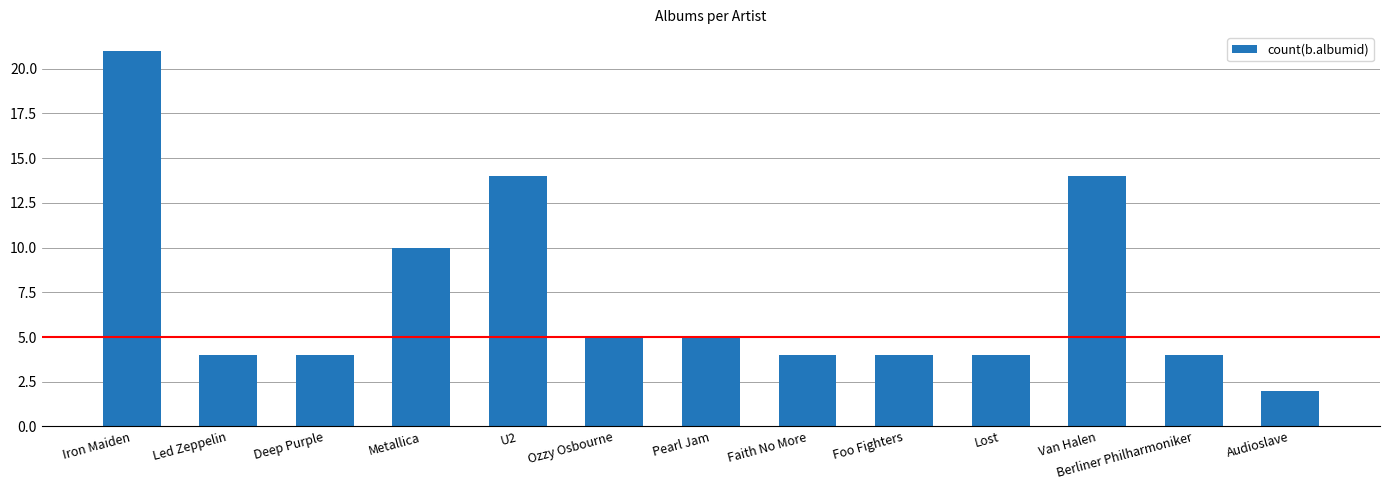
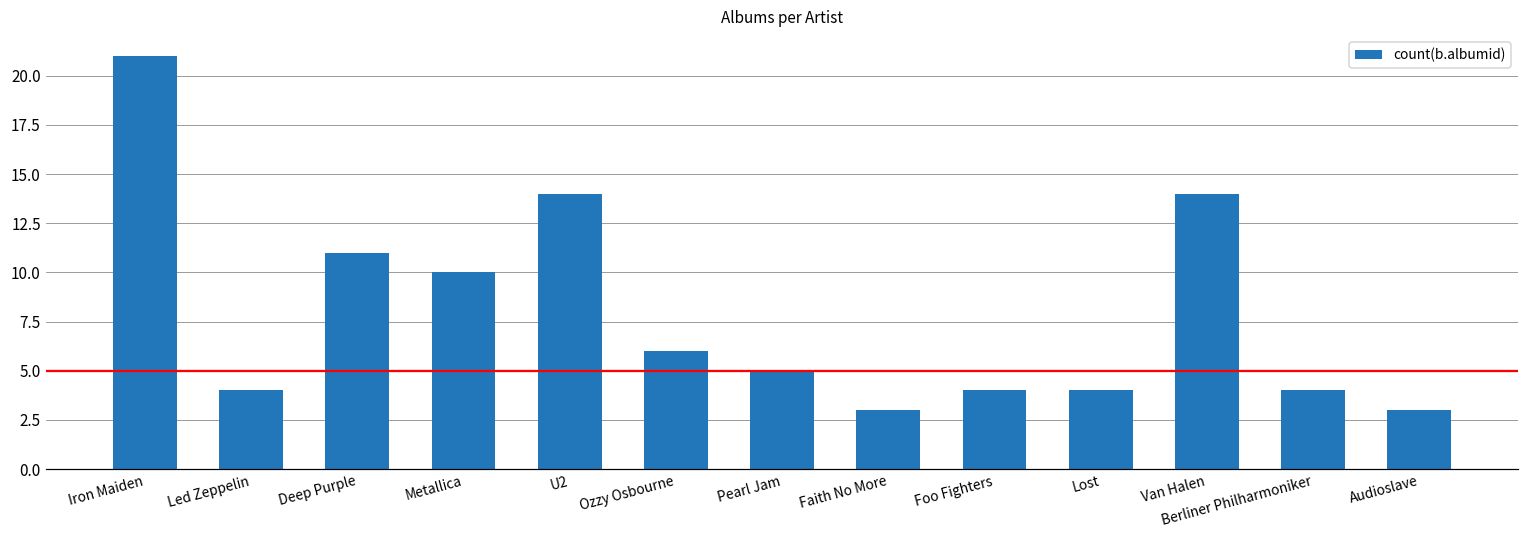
  {
    "Iron Maiden": 21,
    "Led Zeppelin": 4,
-   "Deep Purple": 4,
+   "Deep Purple": 11,
    "Metallica": 10,
    "U2": 14,
-   "Ozzy Osbourne": 5,
+   "Ozzy Osbourne": 6,
    "Pearl Jam": 5,
-   "Faith No More": 4,
+   "Faith No More": 3,
    "Foo Fighters": 4,
    "Lost": 4,
    "Van Halen": 14,
    "Berliner Philharmoniker": 4,
-   "Audioslave": 2
+   "Audioslave": 3
  }
